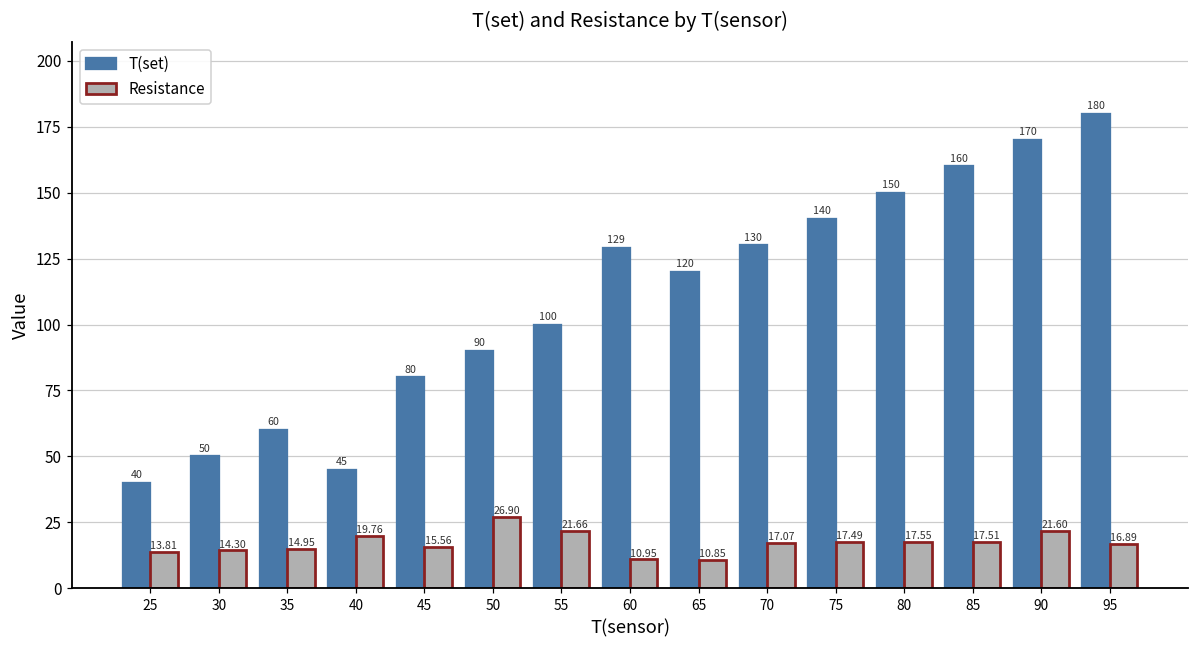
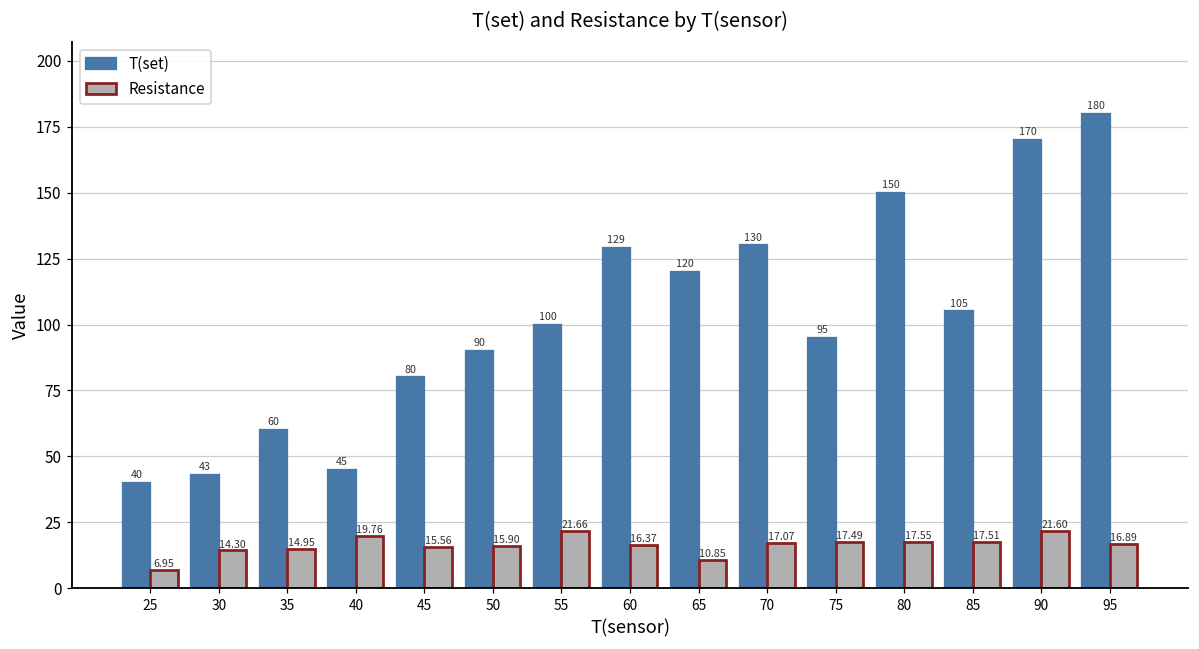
  {
    "T(set)": {
      "25": 40,
-     "30": 50,
+     "30": 43,
      "35": 60,
      "40": 45,
      "45": 80,
      "50": 90,
      "55": 100,
      "60": 129,
      "65": 120,
      "70": 130,
-     "75": 140,
+     "75": 95,
      "80": 150,
-     "85": 160,
+     "85": 105,
      "90": 170,
      "95": 180
    },
    "Resistance": {
-     "25": 13.81,
+     "25": 6.95,
      "30": 14.30,
      "35": 14.95,
      "40": 19.76,
      "45": 15.56,
-     "50": 26.90,
+     "50": 15.90,
      "55": 21.66,
-     "60": 10.95,
+     "60": 16.37,
      "65": 10.85,
      "70": 17.07,
      "75": 17.49,
      "80": 17.55,
      "85": 17.51,
      "90": 21.60,
      "95": 16.89
    }
  }
